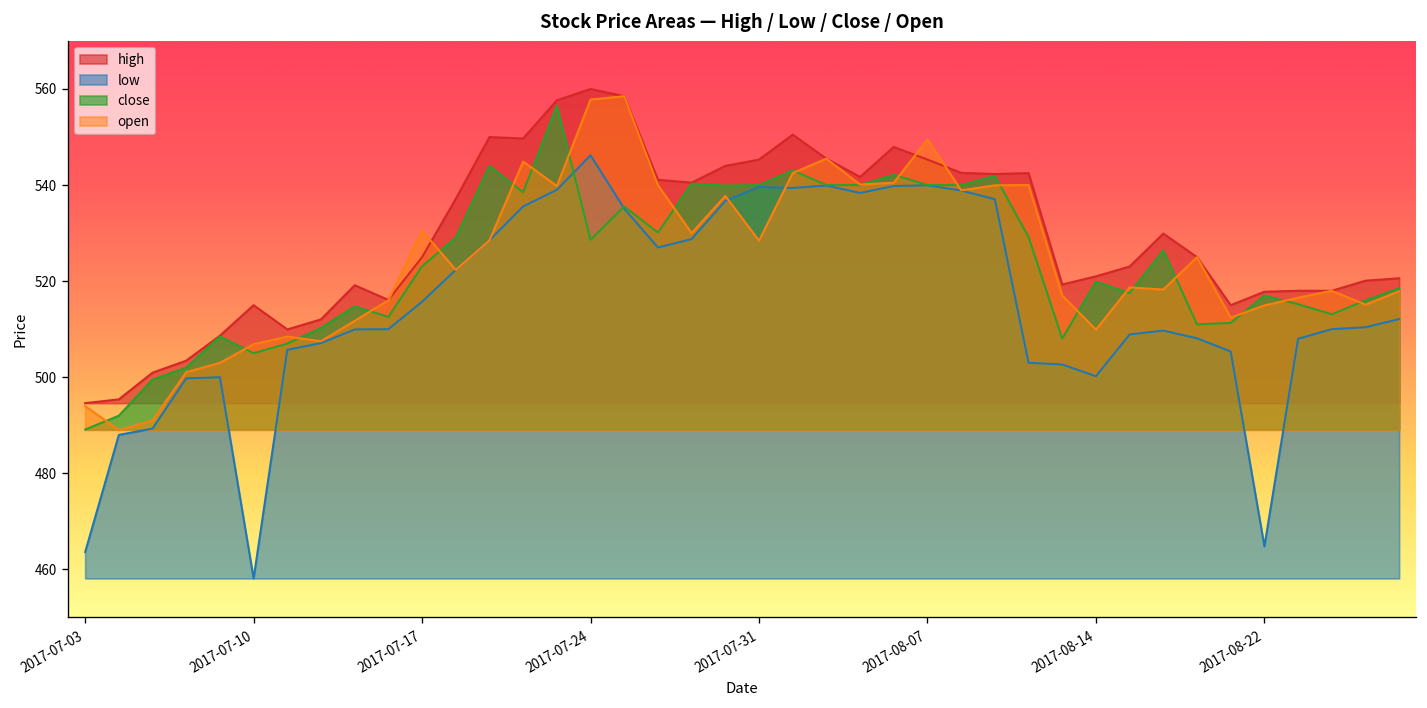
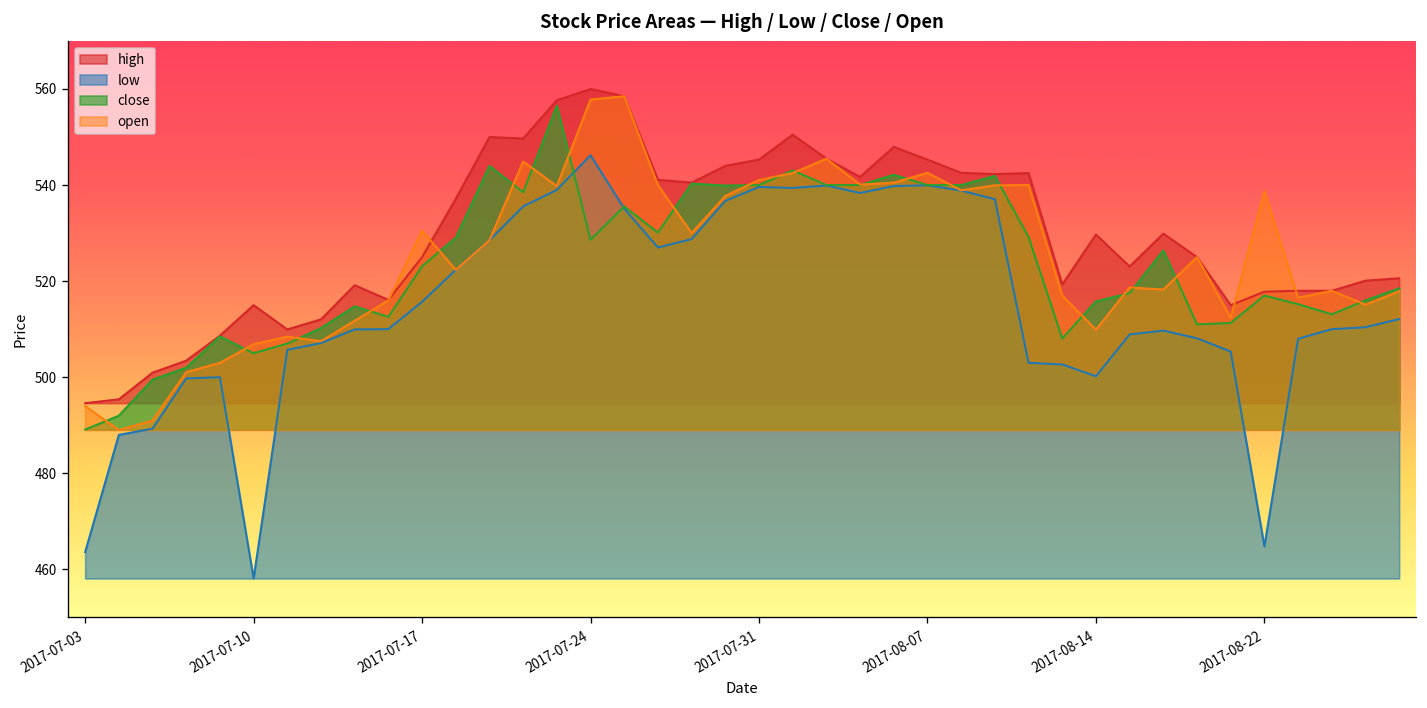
  {
    "high": {
      "2017-07-10": 515,
      "2017-07-17": 525,
      "2017-07-24": 560,
      "2017-07-31": 545,
      "2017-08-07": 545,
-     "2017-08-14": 521,
+     "2017-08-14": 530,
      "2017-08-22": 518
    },
    "low": {
      "2017-07-03": 464,
      "2017-07-10": 458,
      "2017-07-17": 516,
      "2017-07-24": 546,
      "2017-08-14": 500,
      "2017-08-22": 465
    },
    "close": {
      "2017-07-03": 489,
      "2017-07-10": 505,
      "2017-07-17": 523,
      "2017-07-24": 529,
-     "2017-08-14": 520,
+     "2017-08-14": 516,
      "2017-08-22": 517
    },
    "open": {
      "2017-07-10": 507,
      "2017-07-17": 531,
      "2017-07-24": 558,
-     "2017-07-31": 528,
-     "2017-08-07": 550,
+     "2017-07-31": 541,
+     "2017-08-07": 543,
      "2017-08-14": 510,
-     "2017-08-22": 515
+     "2017-08-22": 539
    }
  }
